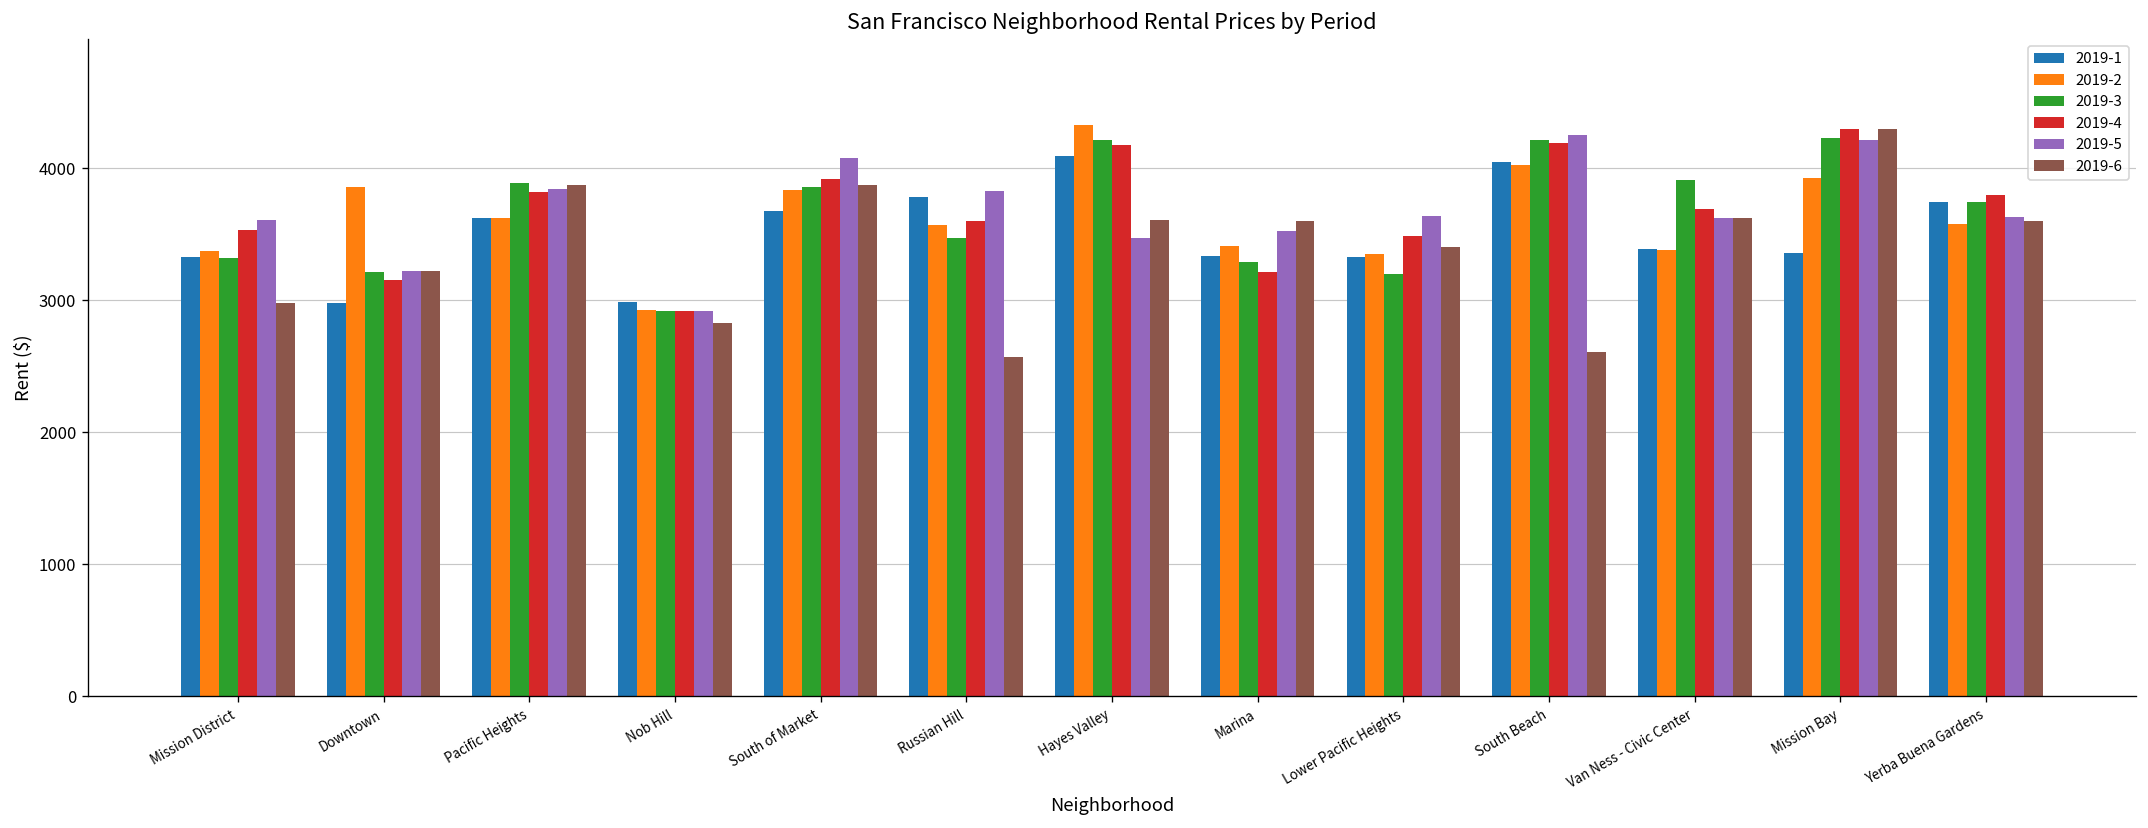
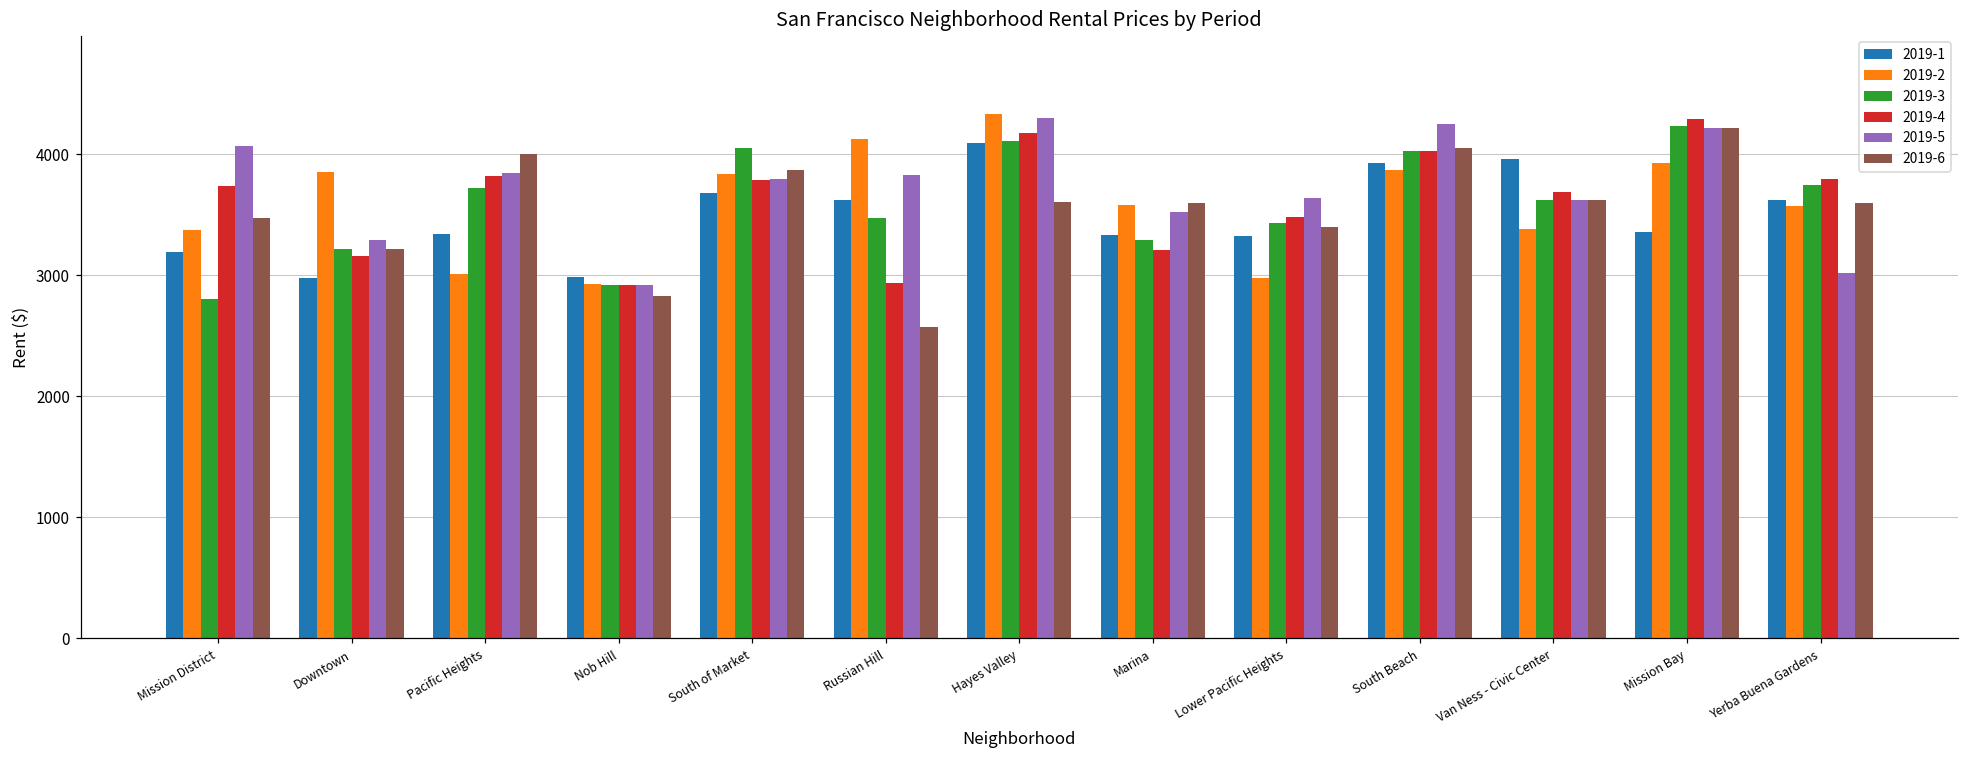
  {
    "2019-1": {
-     "Mission District": 3330,
+     "Mission District": 3190,
      "Downtown": 2980,
-     "Pacific Heights": 3630,
+     "Pacific Heights": 3340,
      "Nob Hill": 2990,
      "South of Market": 3680,
-     "Russian Hill": 3780,
+     "Russian Hill": 3620,
      "Hayes Valley": 4090,
      "Marina": 3340,
      "Lower Pacific Heights": 3330,
-     "South Beach": 4050,
-     "Van Ness - Civic Center": 3380,
+     "South Beach": 3930,
+     "Van Ness - Civic Center": 3960,
      "Mission Bay": 3360,
-     "Yerba Buena Gardens": 3740
+     "Yerba Buena Gardens": 3620
    },
    "2019-2": {
      "Mission District": 3380,
      "Downtown": 3860,
-     "Pacific Heights": 3620,
+     "Pacific Heights": 3010,
      "Nob Hill": 2930,
      "South of Market": 3830,
-     "Russian Hill": 3570,
+     "Russian Hill": 4130,
      "Hayes Valley": 4330,
-     "Marina": 3410,
-     "Lower Pacific Heights": 3350,
-     "South Beach": 4030,
+     "Marina": 3580,
+     "Lower Pacific Heights": 2970,
+     "South Beach": 3870,
      "Van Ness - Civic Center": 3380,
      "Mission Bay": 3920,
      "Yerba Buena Gardens": 3580
    },
    "2019-3": {
-     "Mission District": 3320,
+     "Mission District": 2800,
      "Downtown": 3220,
-     "Pacific Heights": 3880,
+     "Pacific Heights": 3720,
      "Nob Hill": 2920,
-     "South of Market": 3850,
+     "South of Market": 4050,
      "Russian Hill": 3470,
-     "Hayes Valley": 4220,
+     "Hayes Valley": 4110,
      "Marina": 3290,
-     "Lower Pacific Heights": 3200,
-     "South Beach": 4210,
-     "Van Ness - Civic Center": 3910,
+     "Lower Pacific Heights": 3430,
+     "South Beach": 4020,
+     "Van Ness - Civic Center": 3630,
      "Mission Bay": 4230,
      "Yerba Buena Gardens": 3750
    },
    "2019-4": {
-     "Mission District": 3530,
+     "Mission District": 3730,
      "Downtown": 3160,
      "Pacific Heights": 3820,
      "Nob Hill": 2920,
-     "South of Market": 3920,
-     "Russian Hill": 3600,
+     "South of Market": 3790,
+     "Russian Hill": 2930,
      "Hayes Valley": 4180,
      "Marina": 3210,
      "Lower Pacific Heights": 3480,
-     "South Beach": 4190,
+     "South Beach": 4030,
      "Van Ness - Civic Center": 3690,
      "Mission Bay": 4290,
      "Yerba Buena Gardens": 3800
    },
    "2019-5": {
-     "Mission District": 3610,
-     "Downtown": 3220,
+     "Mission District": 4070,
+     "Downtown": 3290,
      "Pacific Heights": 3840,
      "Nob Hill": 2920,
-     "South of Market": 4070,
+     "South of Market": 3790,
      "Russian Hill": 3830,
-     "Hayes Valley": 3470,
+     "Hayes Valley": 4300,
      "Marina": 3530,
      "Lower Pacific Heights": 3640,
      "South Beach": 4250,
      "Van Ness - Civic Center": 3630,
      "Mission Bay": 4210,
-     "Yerba Buena Gardens": 3630
+     "Yerba Buena Gardens": 3020
    },
    "2019-6": {
-     "Mission District": 2980,
+     "Mission District": 3480,
      "Downtown": 3220,
-     "Pacific Heights": 3870,
+     "Pacific Heights": 4000,
      "Nob Hill": 2830,
      "South of Market": 3870,
      "Russian Hill": 2570,
      "Hayes Valley": 3600,
      "Marina": 3600,
      "Lower Pacific Heights": 3400,
-     "South Beach": 2610,
+     "South Beach": 4050,
      "Van Ness - Civic Center": 3630,
-     "Mission Bay": 4300,
+     "Mission Bay": 4220,
      "Yerba Buena Gardens": 3600
    }
  }
